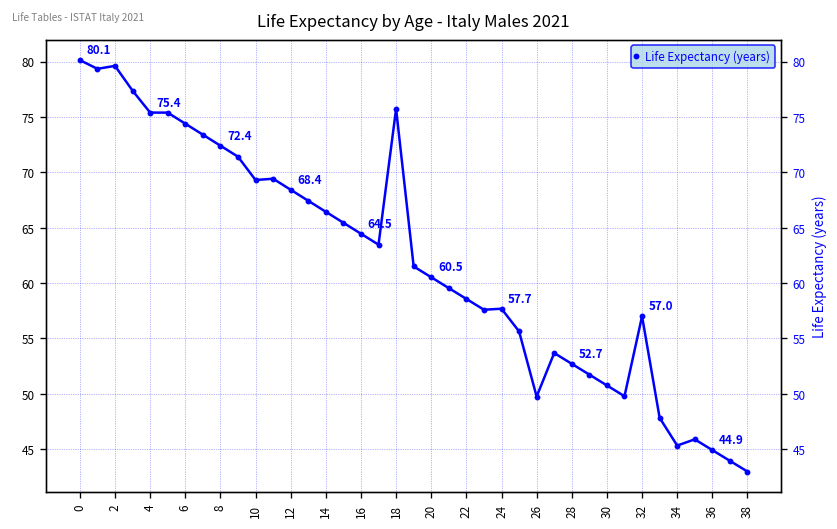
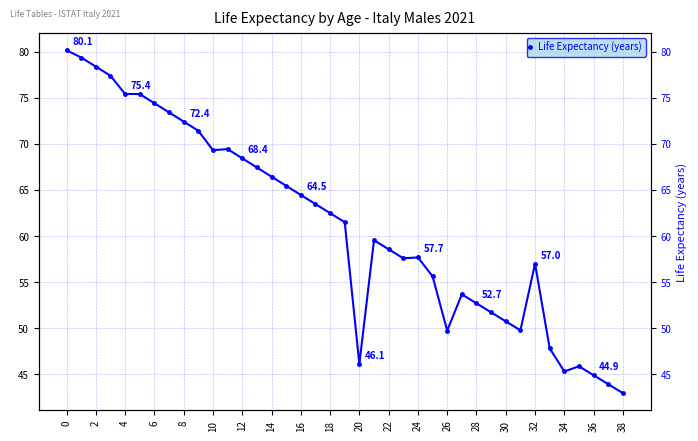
  {
    "0": 80.1,
-   "2": 80,
+   "2": 78,
    "8": 72.4,
    "12": 68.4,
    "16": 64.5,
-   "18": 76,
-   "20": 60.5,
+   "18": 62,
+   "20": 46.1,
    "24": 57.7,
    "28": 52.7,
    "32": 57.0,
    "36": 44.9
  }
